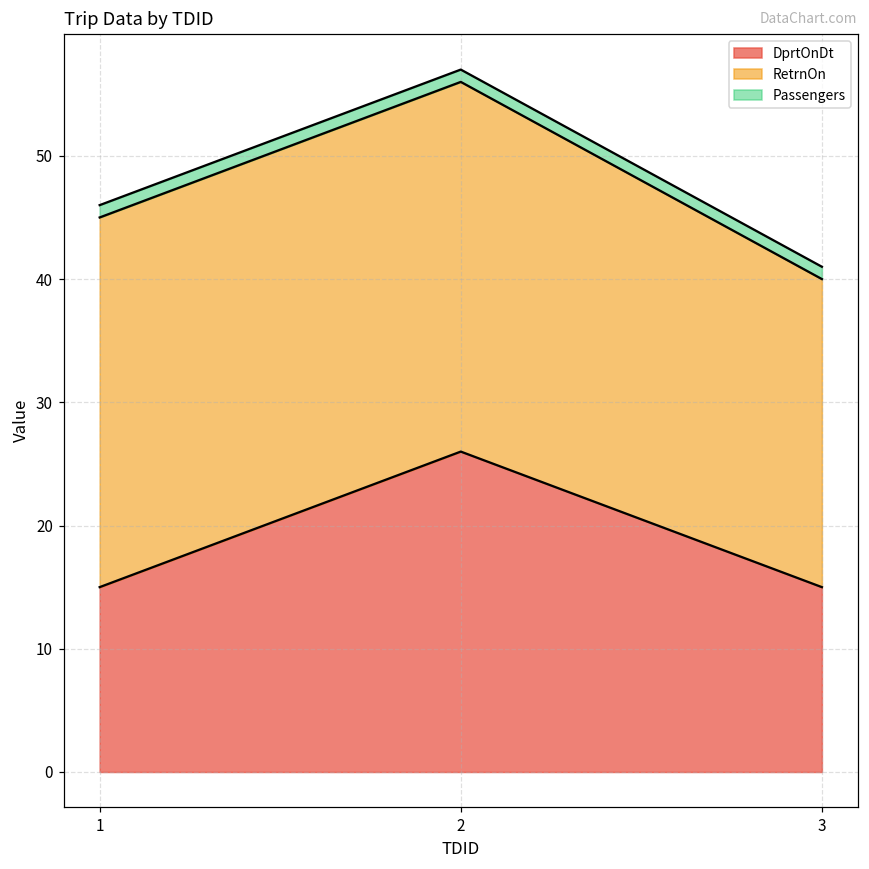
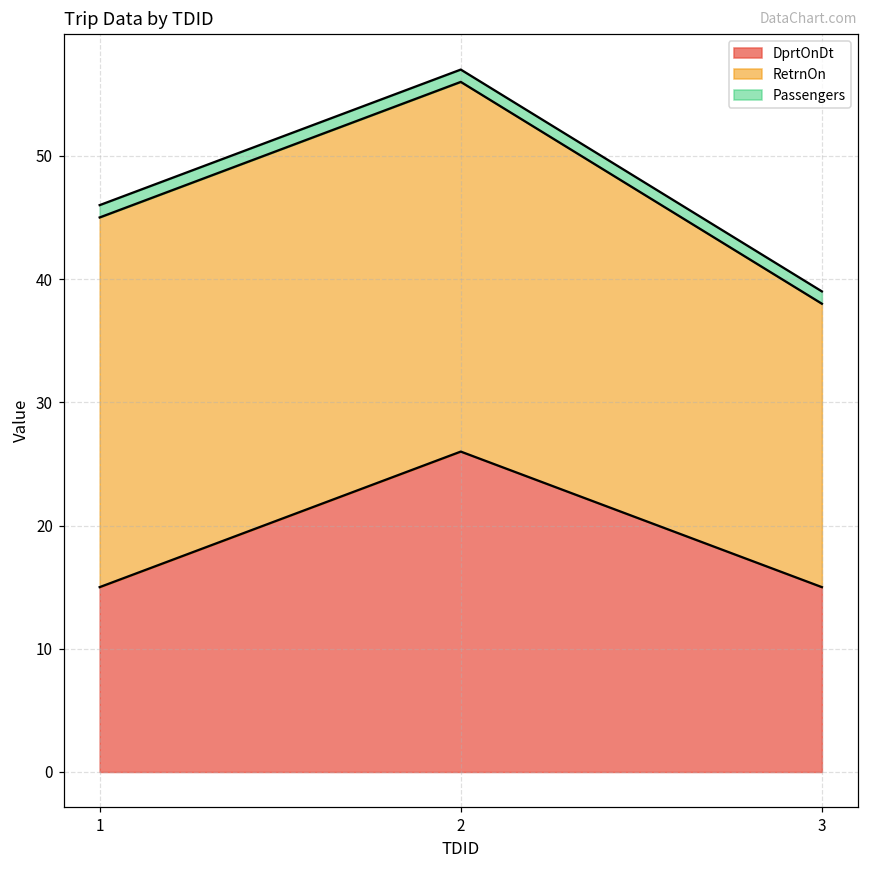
  {
    "DprtOnDt": {
      "1": 15,
      "2": 26,
      "3": 15
    },
    "RetrnOn": {
      "1": 30,
      "2": 30,
-     "3": 25
+     "3": 23
    },
    "Passengers": {
      "1": 1,
      "2": 1,
      "3": 1
    }
  }
